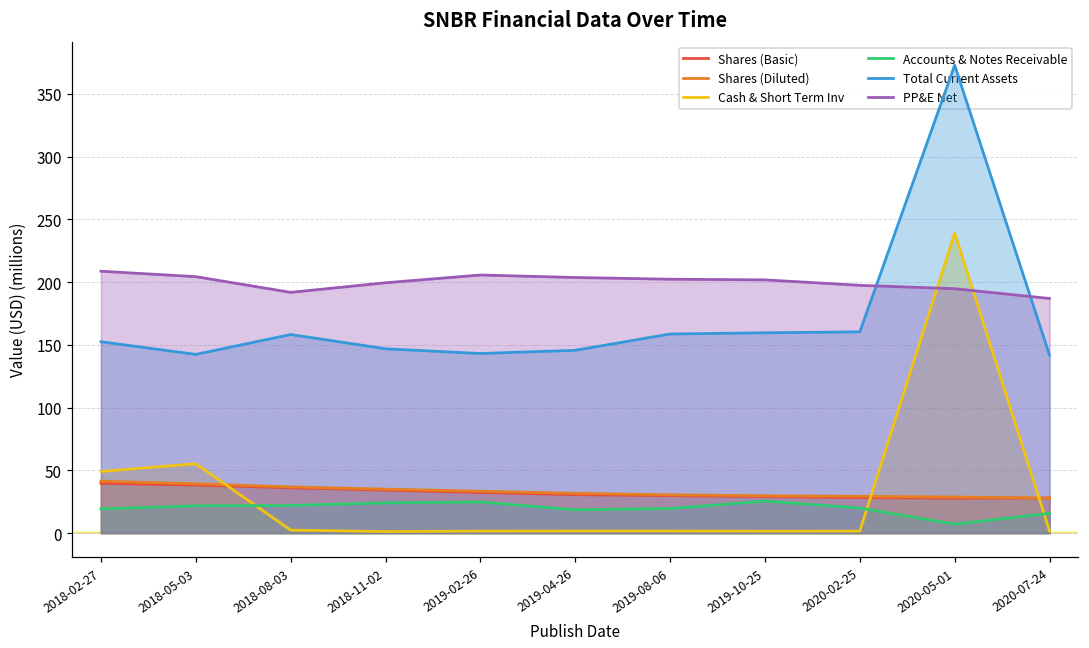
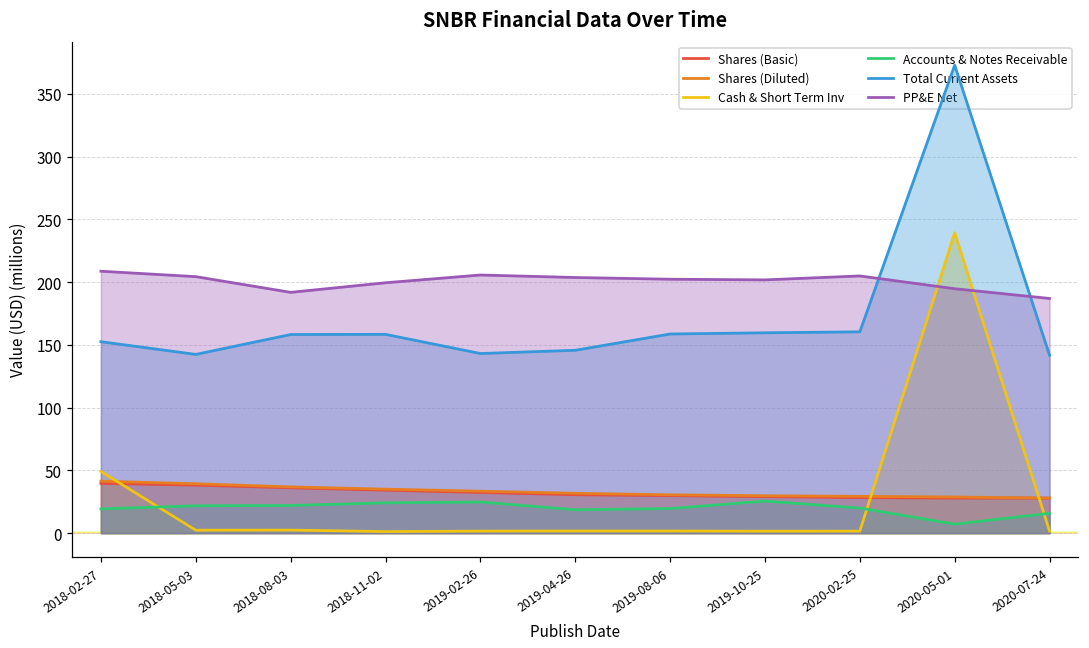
  {
    "Cash & Short Term Inv": {
      "2018-02-27": 49,
-     "2018-05-03": 55,
+     "2018-05-03": 2,
      "2018-08-03": 2,
      "2018-11-02": 1,
      "2019-02-26": 2,
      "2019-04-26": 2,
      "2019-08-06": 2,
      "2019-10-25": 2,
      "2020-02-25": 2,
      "2020-05-01": 239,
      "2020-07-24": 2
    },
    "Accounts & Notes Receivable": {
      "2018-02-27": 19,
      "2018-05-03": 22,
      "2018-08-03": 22,
      "2018-11-02": 24,
      "2019-02-26": 25,
      "2019-04-26": 19,
      "2019-08-06": 20,
      "2019-10-25": 26,
      "2020-02-25": 20,
      "2020-05-01": 7,
      "2020-07-24": 16
    },
    "Total Current Assets": {
      "2018-02-27": 152,
      "2018-05-03": 142,
      "2018-08-03": 158,
-     "2018-11-02": 147,
+     "2018-11-02": 158,
      "2019-02-26": 143,
      "2019-04-26": 146,
      "2019-08-06": 159,
      "2019-10-25": 160,
      "2020-02-25": 160,
      "2020-07-24": 142
    },
    "PP&E Net": {
      "2018-02-27": 209,
      "2018-05-03": 204,
      "2018-08-03": 192,
      "2018-11-02": 199,
      "2019-02-26": 206,
      "2019-04-26": 204,
      "2019-08-06": 202,
      "2019-10-25": 202,
-     "2020-02-25": 197,
+     "2020-02-25": 205,
      "2020-05-01": 195,
      "2020-07-24": 187
    }
  }
